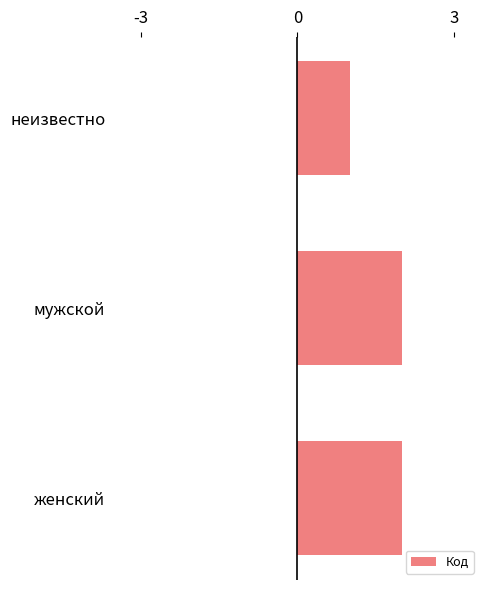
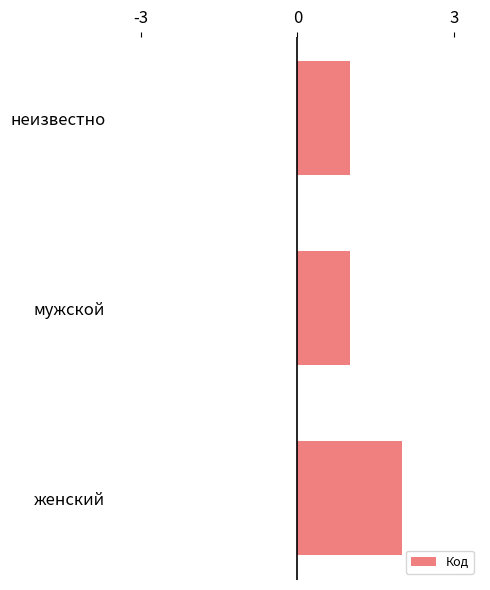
  {
    "неизвестно": 1,
-   "мужской": 2,
+   "мужской": 1,
    "женский": 2
  }
